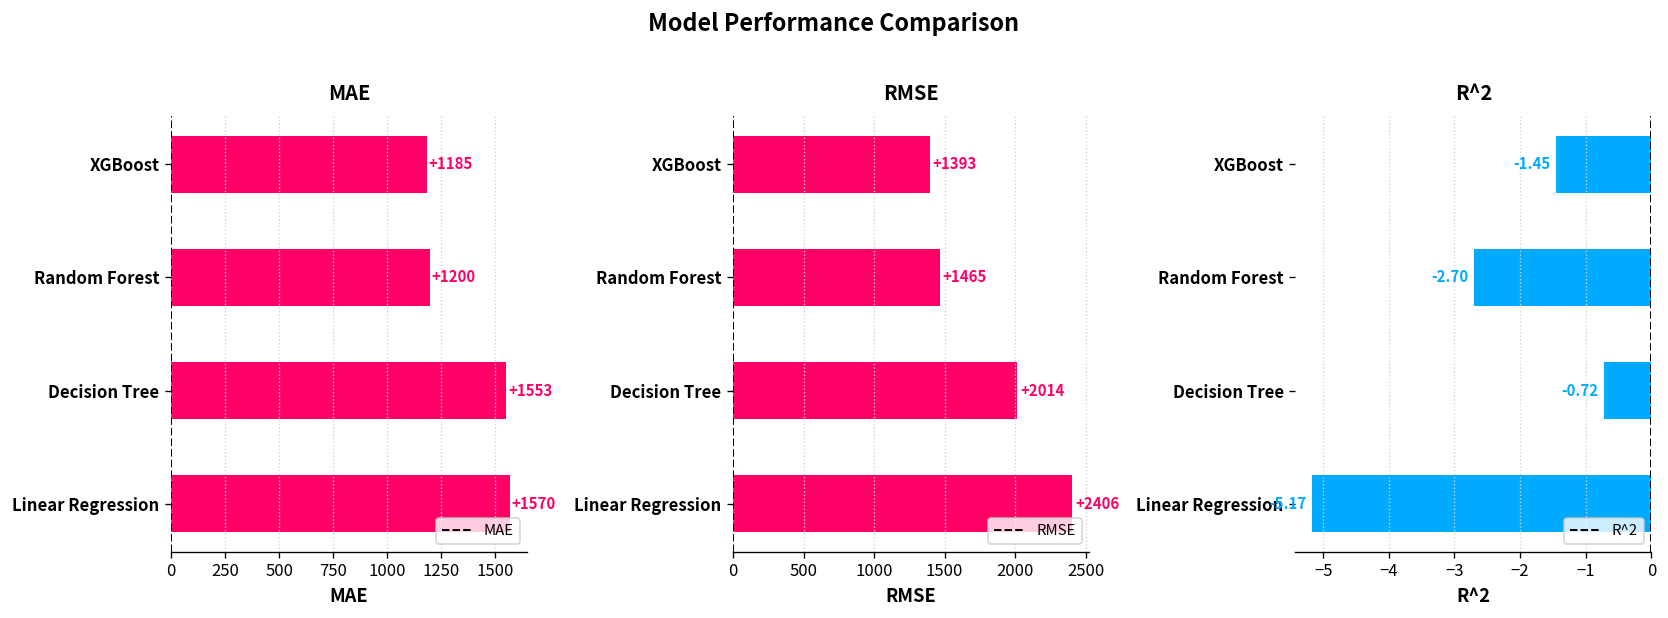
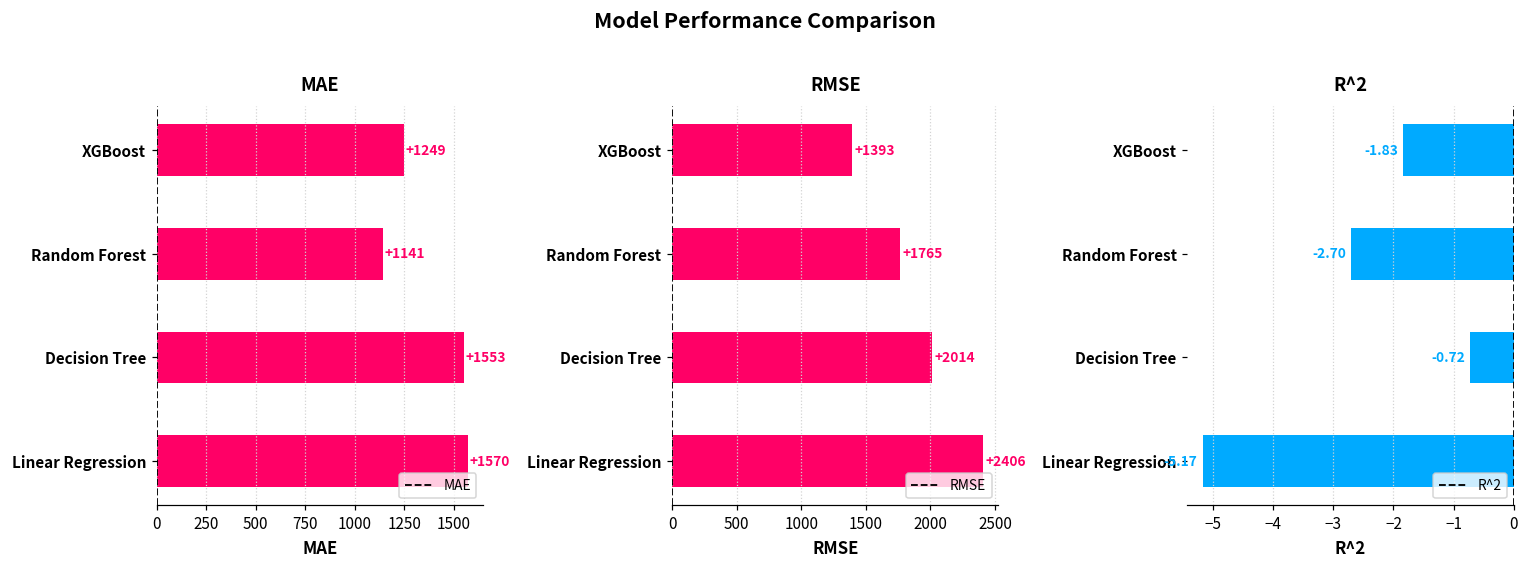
  {
    "MAE": {
-     "XGBoost": "+1185",
-     "Random Forest": "+1200",
+     "XGBoost": "+1249",
+     "Random Forest": "+1141",
      "Decision Tree": "+1553",
      "Linear Regression": "+1570"
    },
    "RMSE": {
      "XGBoost": "+1393",
-     "Random Forest": "+1465",
+     "Random Forest": "+1765",
      "Decision Tree": "+2014",
      "Linear Regression": "+2406"
    },
    "R^2": {
-     "XGBoost": "-1.45",
+     "XGBoost": "-1.83",
      "Random Forest": "-2.70",
      "Decision Tree": "-0.72",
      "Linear Regression": "-5.17"
    }
  }
